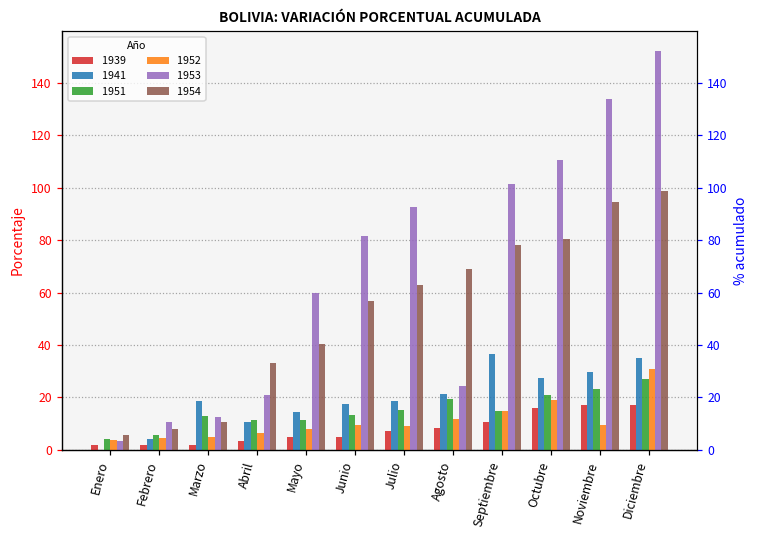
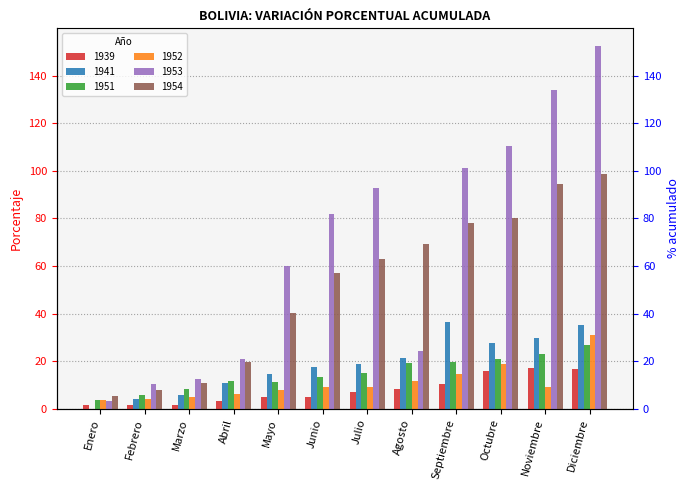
  {
    "1939": {
      "Enero": 2,
      "Febrero": 2,
      "Marzo": 2,
      "Abril": 3,
      "Mayo": 5,
      "Junio": 5,
      "Julio": 7,
      "Agosto": 8,
      "Septiembre": 10,
      "Octubre": 16,
      "Noviembre": 17,
      "Diciembre": 17
    },
    "1941": {
      "Enero": 0,
      "Febrero": 4,
-     "Marzo": 19,
+     "Marzo": 6,
      "Abril": 11,
      "Mayo": 14,
      "Junio": 17,
      "Julio": 19,
      "Agosto": 21,
      "Septiembre": 37,
      "Octubre": 27,
      "Noviembre": 30,
      "Diciembre": 35
    },
    "1951": {
      "Enero": 4,
      "Febrero": 6,
-     "Marzo": 13,
+     "Marzo": 8,
      "Abril": 11,
      "Mayo": 11,
      "Junio": 13,
      "Julio": 15,
      "Agosto": 19,
-     "Septiembre": 15,
+     "Septiembre": 20,
      "Octubre": 21,
      "Noviembre": 23,
      "Diciembre": 27
    },
    "1952": {
      "Enero": 4,
      "Febrero": 4,
      "Marzo": 5,
      "Abril": 6,
      "Mayo": 8,
      "Junio": 9,
      "Julio": 9,
      "Agosto": 12,
      "Septiembre": 15,
      "Octubre": 19,
      "Noviembre": 9,
      "Diciembre": 31
    },
    "1953": {
      "Enero": 3,
      "Febrero": 10,
      "Marzo": 12,
      "Abril": 21,
      "Mayo": 60,
      "Junio": 82,
      "Julio": 93,
      "Agosto": 24,
      "Septiembre": 101,
      "Octubre": 111,
      "Noviembre": 134,
      "Diciembre": 152
    },
    "1954": {
      "Enero": 5,
      "Febrero": 8,
      "Marzo": 11,
-     "Abril": 33,
+     "Abril": 20,
      "Mayo": 40,
      "Junio": 57,
      "Julio": 63,
      "Agosto": 69,
      "Septiembre": 78,
      "Octubre": 80,
      "Noviembre": 94,
      "Diciembre": 99
    }
  }
